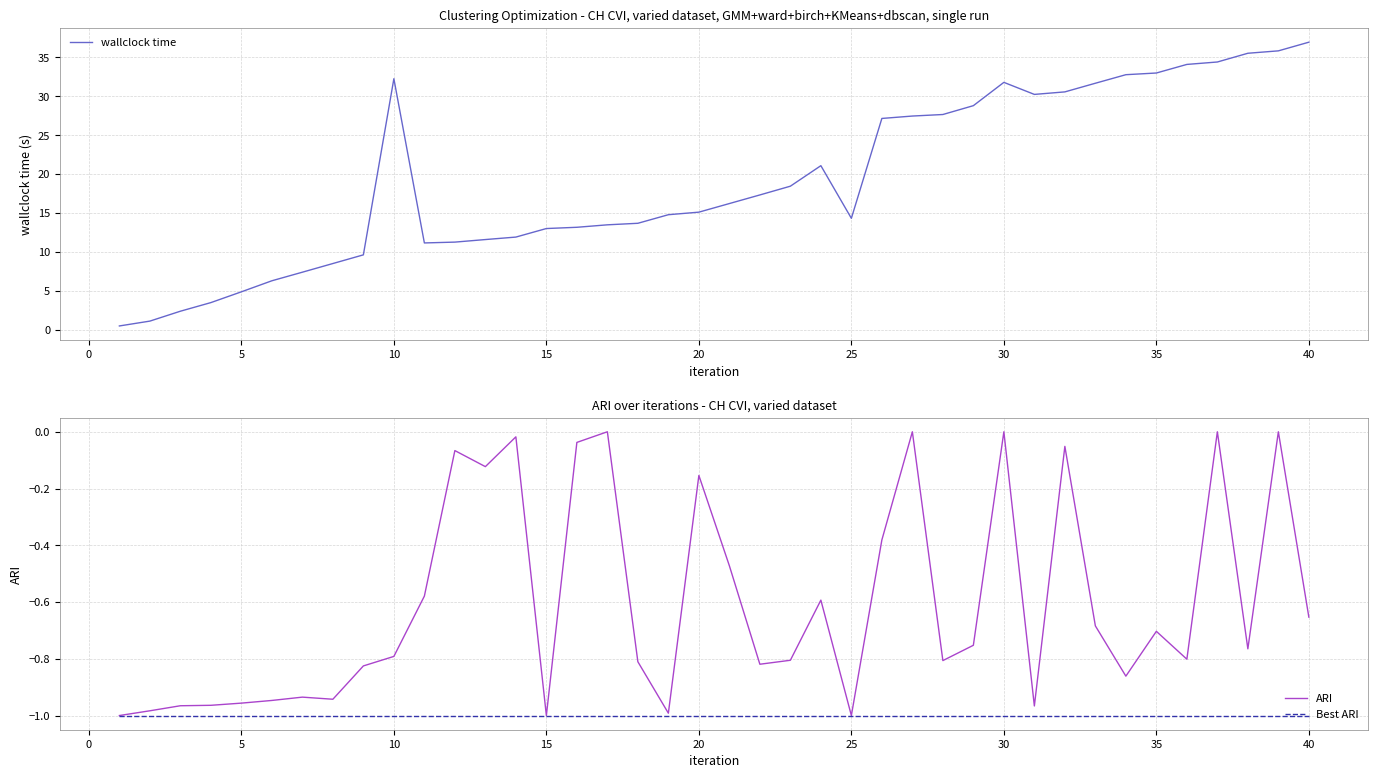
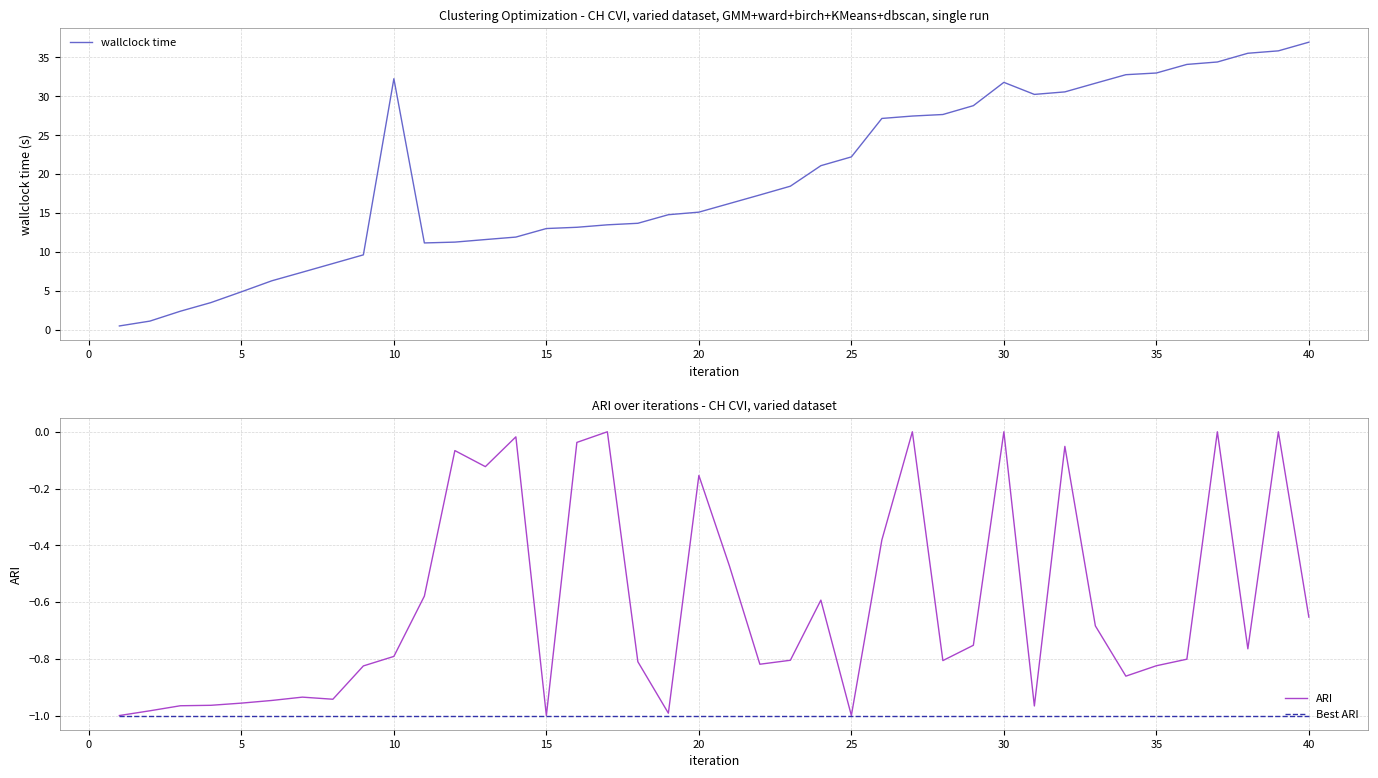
  {
    "Clustering Optimization - CH CVI, varied dataset, GMM+ward+birch+KMeans+dbscan, single run": {
      "5": 5,
      "10": 32,
      "15": 13,
      "20": 15,
-     "25": 14,
+     "25": 22,
      "30": 32,
      "35": 33,
      "40": 37
    },
    "ARI over iterations - CH CVI, varied dataset": {
      "ARI": {
        "5": -0.96,
        "10": -0.79,
        "20": -0.15,
        "30": 0.00,
-       "35": -0.70,
+       "35": -0.82,
        "40": -0.65
      },
      "Best ARI": {
        "5": -1.00,
        "10": -1.00,
        "20": -1.00,
        "30": -1.00,
        "35": -1.00,
        "40": -1.00
      }
    }
  }
